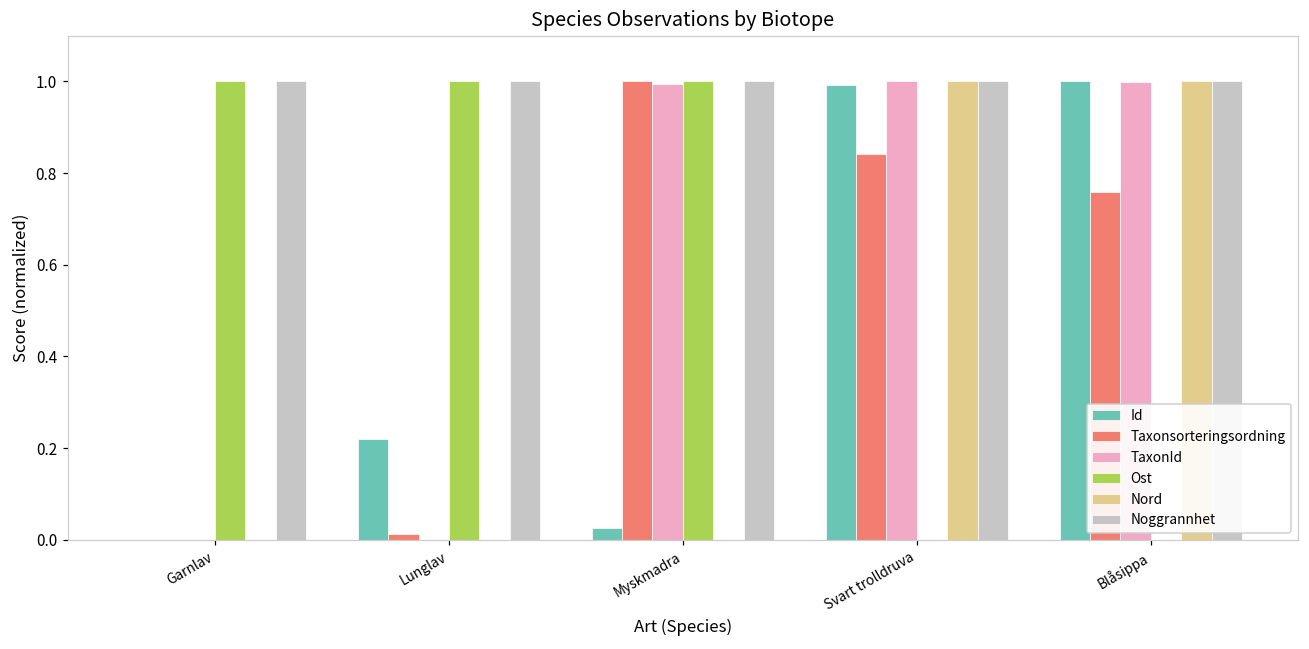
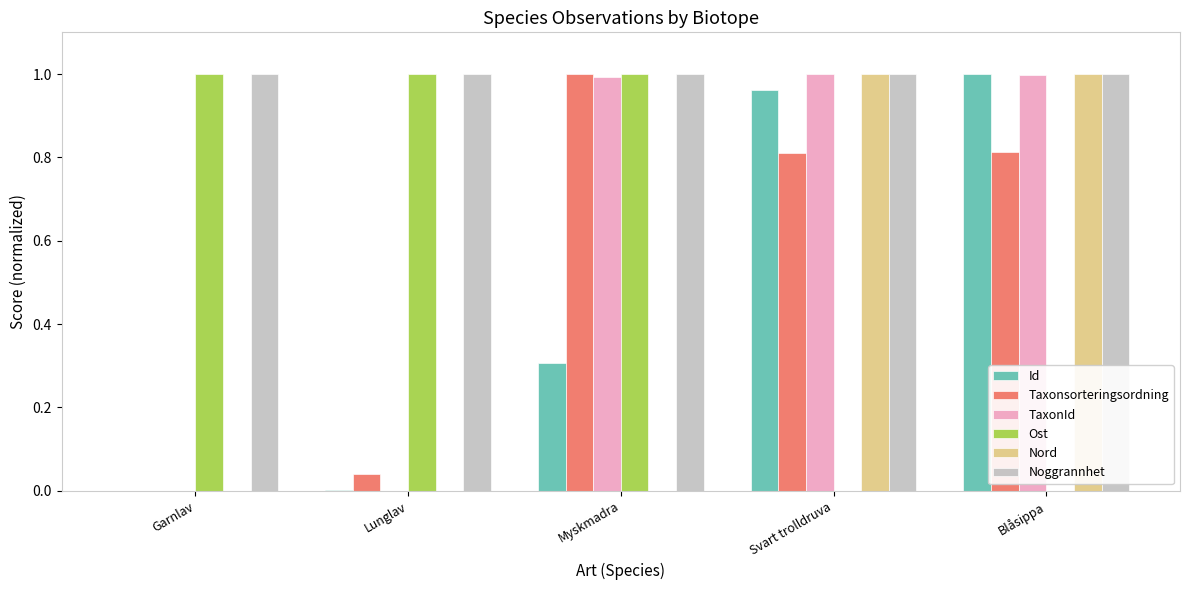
  {
    "Id": {
      "Garnlav": 0.00,
-     "Lunglav": 0.22,
-     "Myskmadra": 0.03,
-     "Svart trolldruva": 0.99,
+     "Lunglav": 0.00,
+     "Myskmadra": 0.31,
+     "Svart trolldruva": 0.96,
      "Blåsippa": 1.00
    },
    "Taxonsorteringsordning": {
      "Garnlav": 0.00,
-     "Lunglav": 0.01,
+     "Lunglav": 0.04,
      "Myskmadra": 1.00,
-     "Svart trolldruva": 0.84,
-     "Blåsippa": 0.76
+     "Svart trolldruva": 0.81,
+     "Blåsippa": 0.81
    },
    "Ost": {
      "Garnlav": 1.00,
      "Lunglav": 1.00,
      "Myskmadra": 1.00,
      "Svart trolldruva": 0.00,
      "Blåsippa": 0.00
    },
    "Nord": {
      "Garnlav": 0.00,
      "Lunglav": 0.00,
      "Myskmadra": 0.00,
      "Svart trolldruva": 1.00,
      "Blåsippa": 1.00
    }
  }
